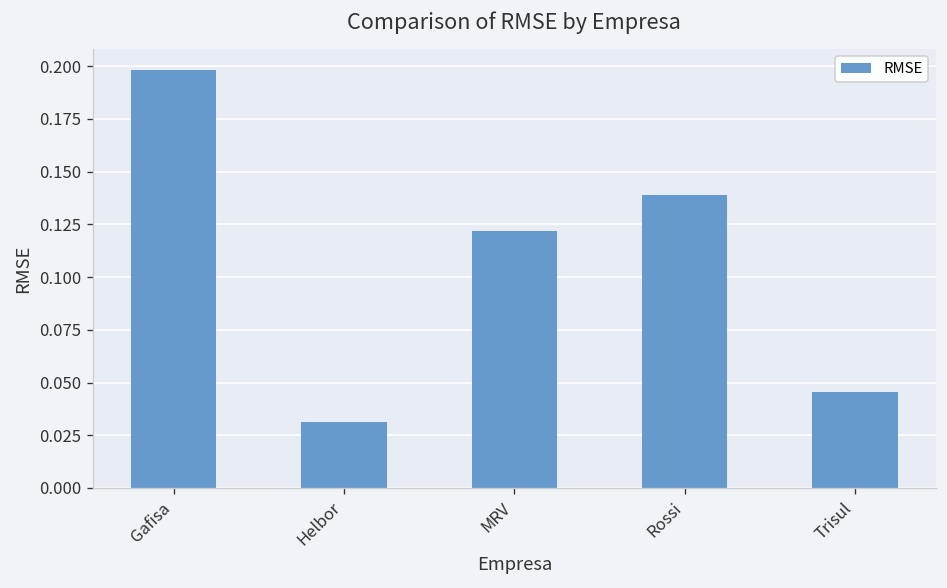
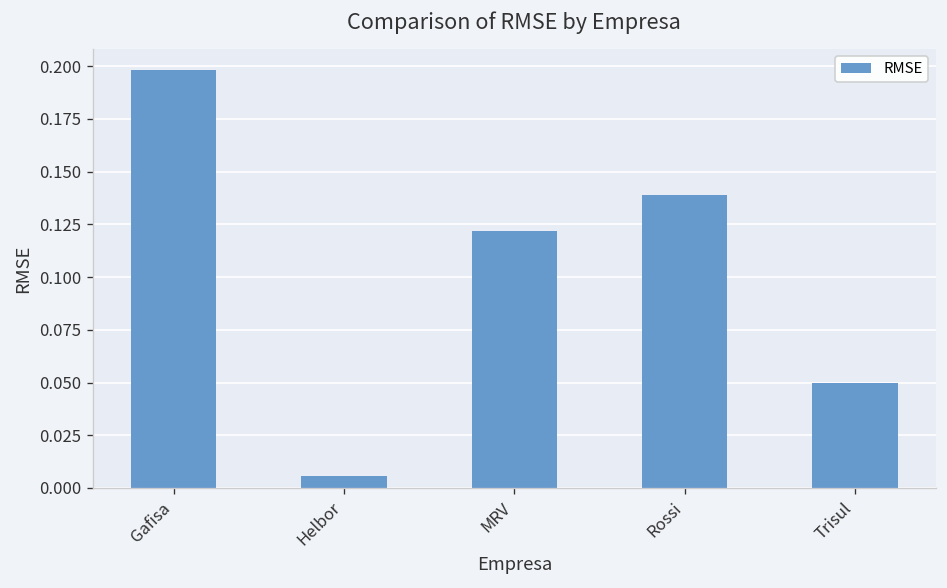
  {
    "Gafisa": 0.198,
-   "Helbor": 0.031,
+   "Helbor": 0.006,
    "MRV": 0.122,
    "Rossi": 0.139,
-   "Trisul": 0.045
+   "Trisul": 0.050
  }
